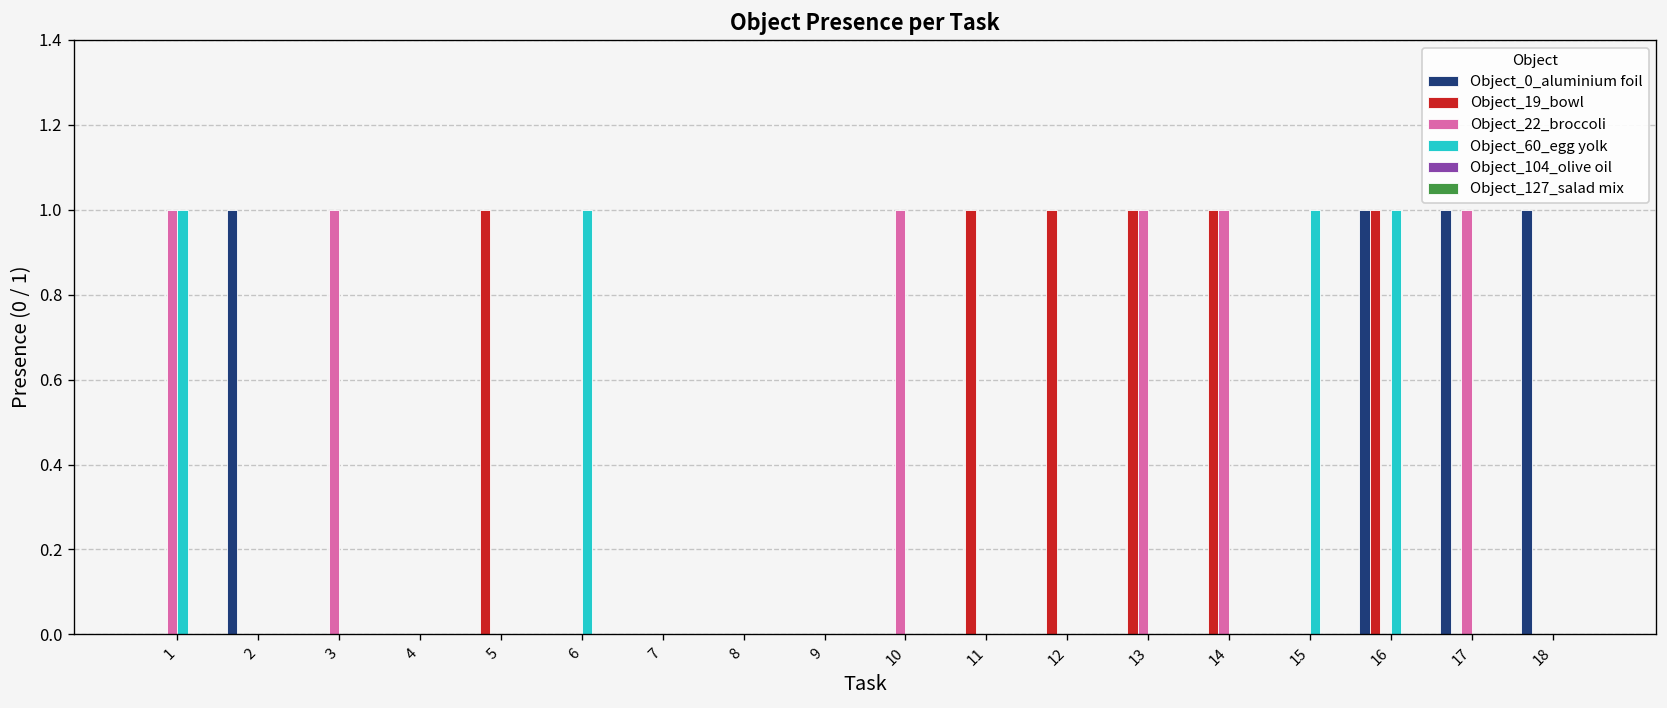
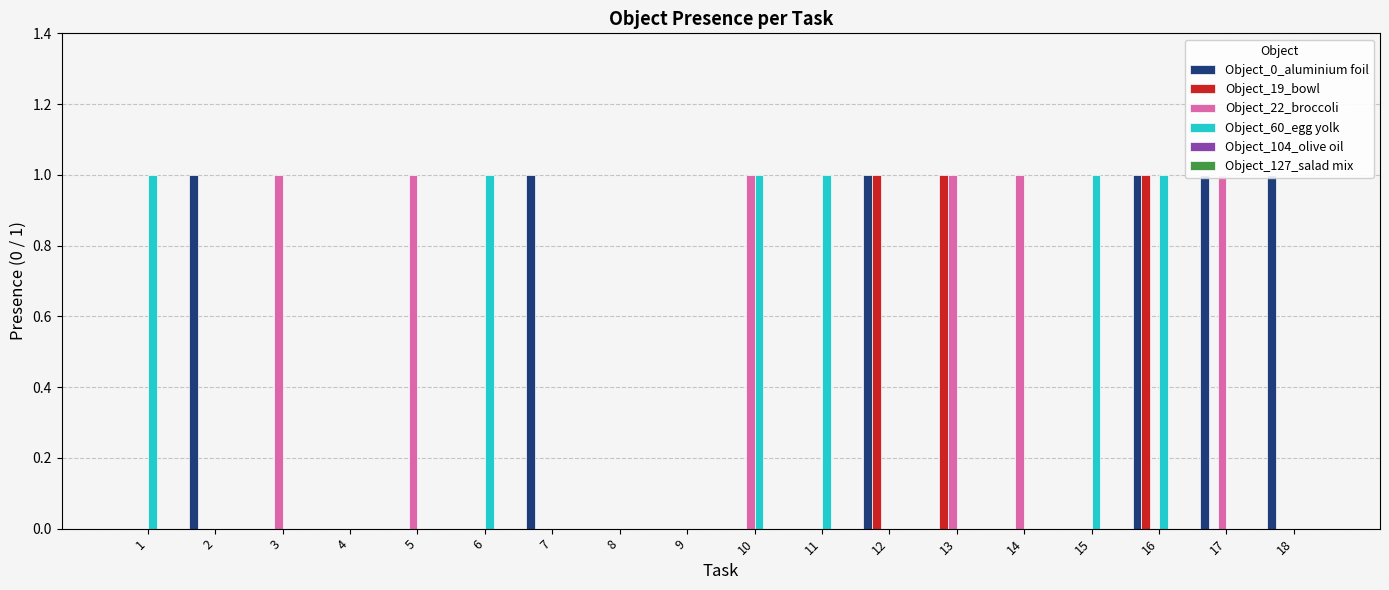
  {
    "Object_0_aluminium foil": {
      "1": 0,
      "2": 1,
      "3": 0,
      "4": 0,
      "5": 0,
      "6": 0,
-     "7": 0,
+     "7": 1,
      "8": 0,
      "9": 0,
      "10": 0,
      "11": 0,
-     "12": 0,
+     "12": 1,
      "13": 0,
      "14": 0,
      "15": 0,
      "16": 1
    },
    "Object_19_bowl": {
      "1": 0,
      "2": 0,
      "3": 0,
      "4": 0,
-     "5": 1,
+     "5": 0,
      "6": 0,
      "7": 0,
      "8": 0,
      "9": 0,
      "10": 0,
-     "11": 1,
+     "11": 0,
      "12": 1,
      "13": 1,
-     "14": 1,
+     "14": 0,
      "15": 0,
      "16": 1,
      "17": 0,
      "18": 0
    },
    "Object_22_broccoli": {
-     "1": 1,
+     "1": 0,
      "2": 0,
      "3": 1,
      "4": 0,
-     "5": 0,
+     "5": 1,
      "6": 0,
      "7": 0,
      "8": 0,
      "9": 0,
      "10": 1,
      "11": 0,
      "12": 0,
      "13": 1,
      "14": 1,
      "15": 0,
      "16": 0,
      "18": 0
    },
    "Object_60_egg yolk": {
      "1": 1,
      "2": 0,
      "3": 0,
      "4": 0,
      "5": 0,
      "6": 1,
      "7": 0,
      "8": 0,
      "9": 0,
-     "10": 0,
-     "11": 0,
+     "10": 1,
+     "11": 1,
      "12": 0,
      "13": 0,
      "14": 0,
      "15": 1,
      "16": 1,
      "17": 0,
      "18": 0
    },
    "Object_104_olive oil": {
      "1": 0,
      "2": 0,
      "3": 0,
      "4": 0,
      "5": 0,
      "6": 0,
      "7": 0,
      "8": 0,
      "9": 0,
      "10": 0,
      "11": 0,
      "12": 0,
      "13": 0,
      "14": 0,
      "15": 0,
      "16": 0,
      "17": 0,
      "18": 0
    },
    "Object_127_salad mix": {
      "1": 0,
      "2": 0,
      "3": 0,
      "4": 0,
      "5": 0,
      "6": 0,
      "7": 0,
      "8": 0,
      "9": 0,
      "10": 0,
      "11": 0,
      "12": 0,
      "13": 0,
      "14": 0,
      "15": 0,
      "16": 0,
      "17": 0,
      "18": 0
    }
  }
